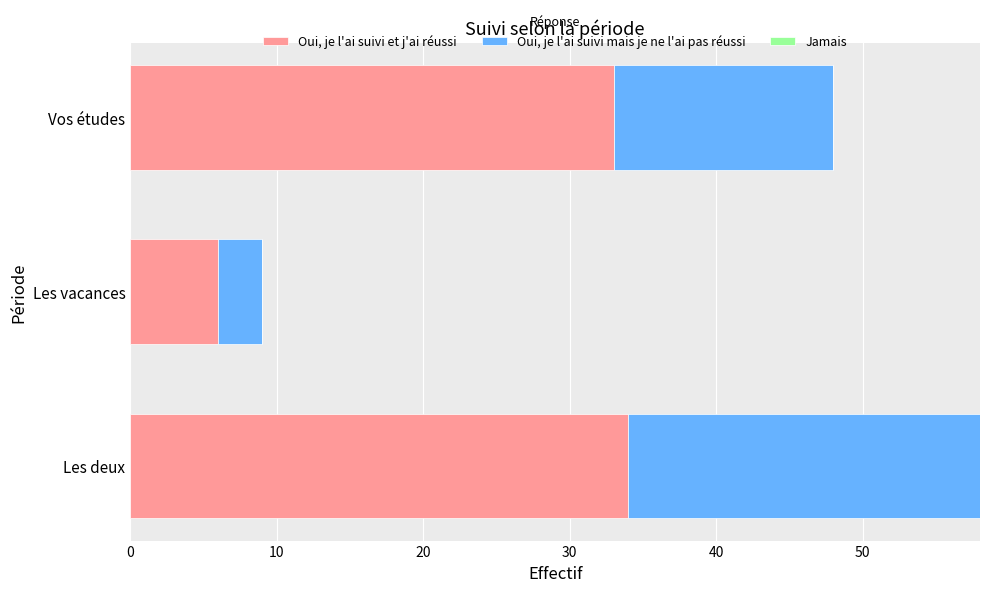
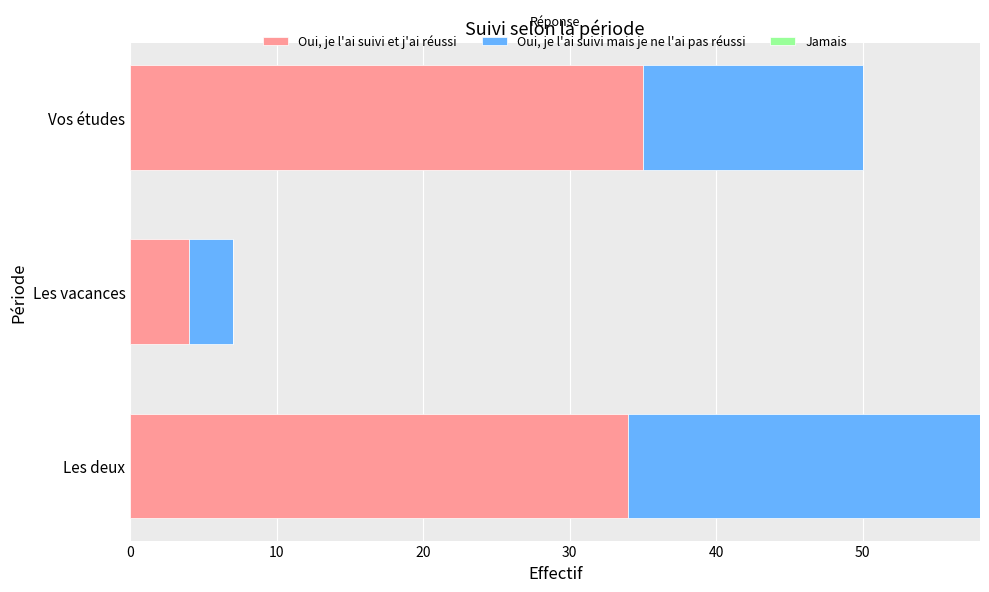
  {
    "Oui, je l'ai suivi et j'ai réussi": {
-     "Vos études": 33,
-     "Les vacances": 6,
+     "Vos études": 35,
+     "Les vacances": 4,
      "Les deux": 34
    }
  }
